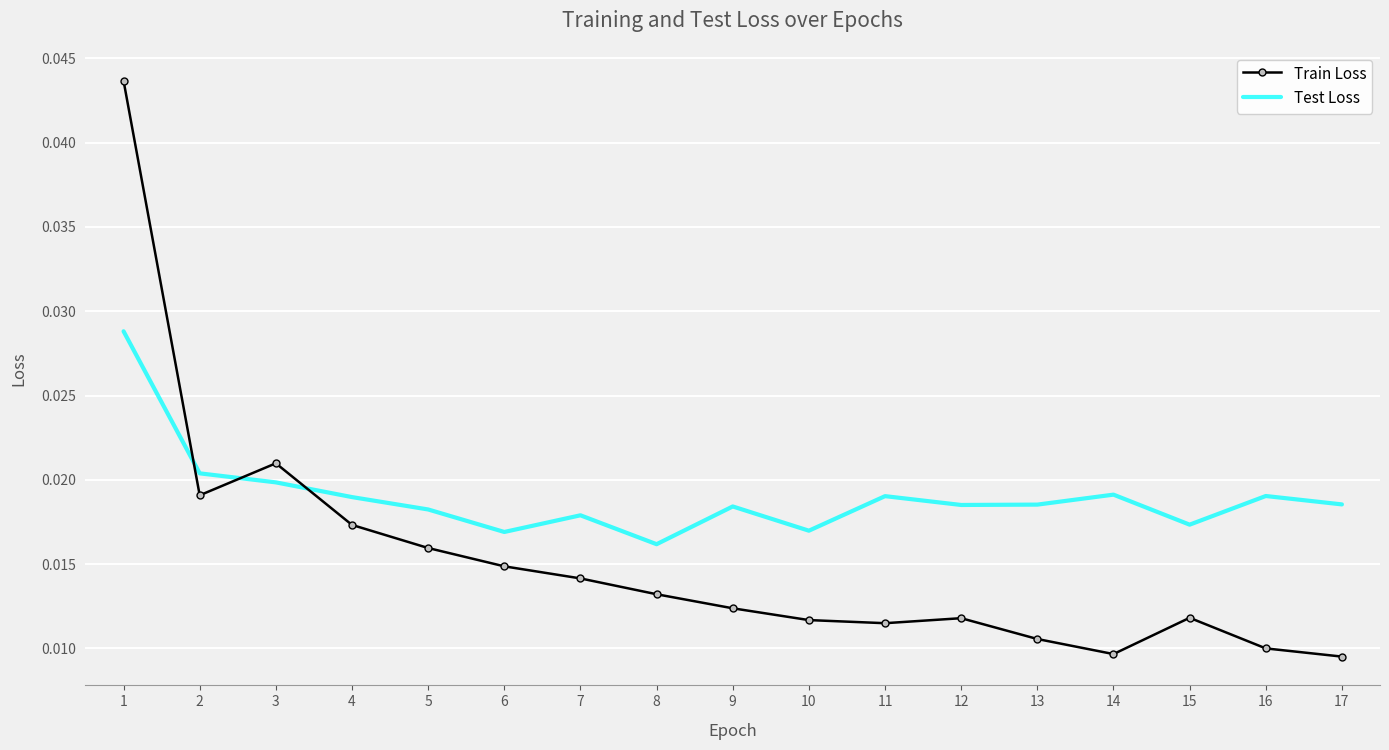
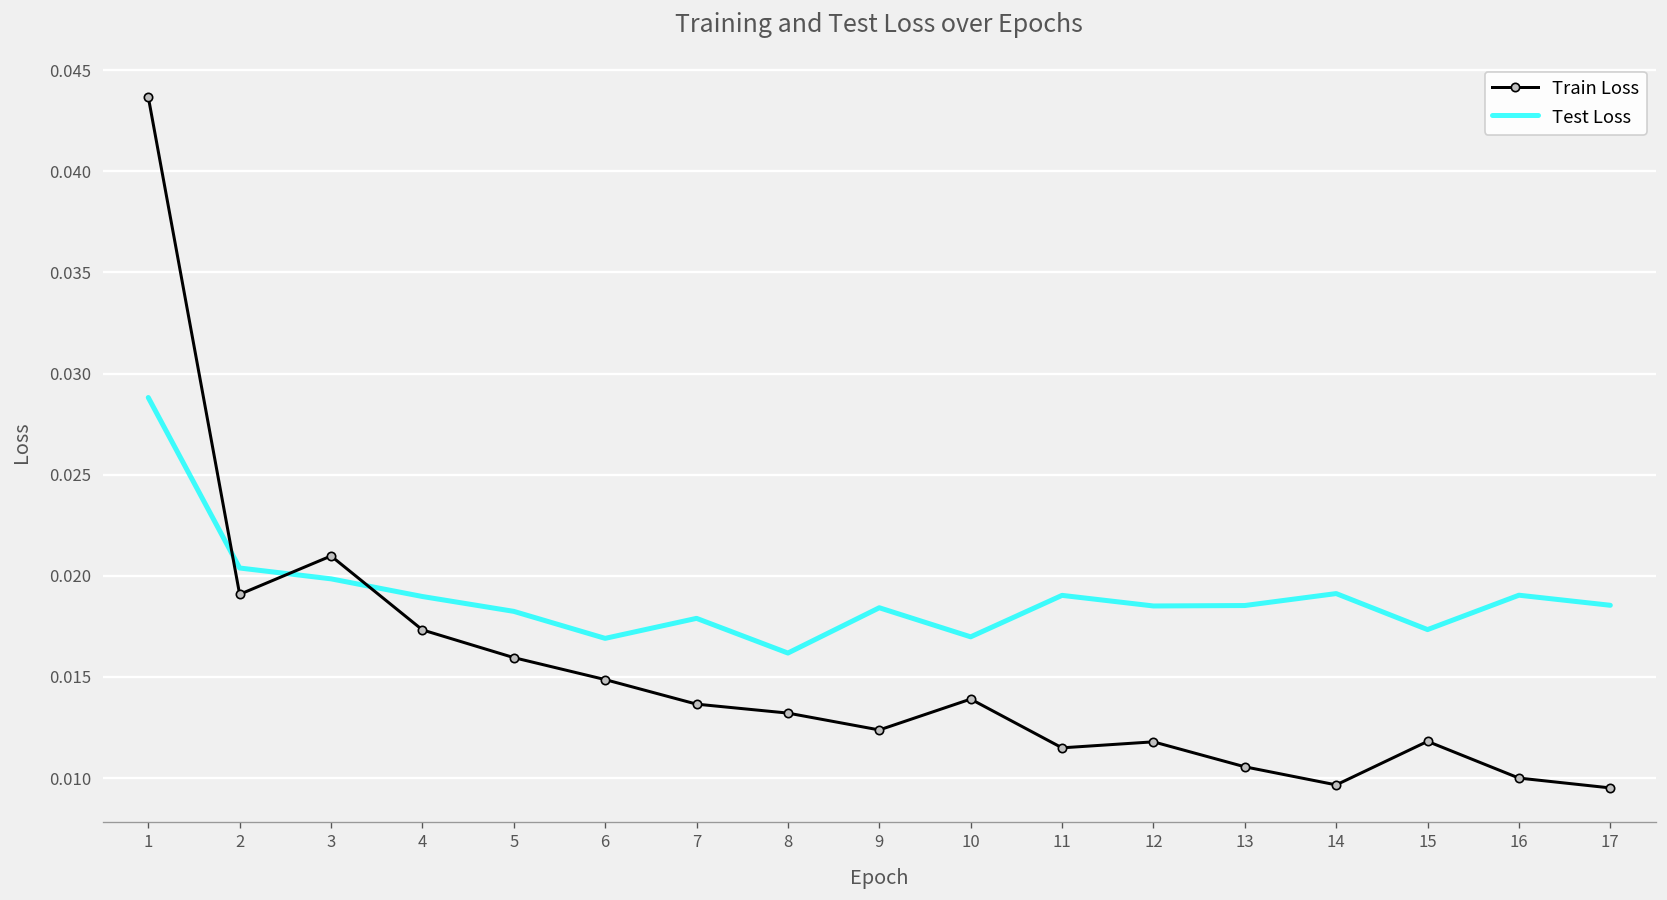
  {
    "Train Loss": {
      "1": 0.0437,
      "2": 0.0191,
      "3": 0.0210,
      "4": 0.0173,
      "5": 0.0160,
      "6": 0.0149,
-     "7": 0.0142,
+     "7": 0.0137,
      "8": 0.0132,
      "9": 0.0124,
-     "10": 0.0117,
+     "10": 0.0139,
      "11": 0.0115,
      "12": 0.0118,
      "13": 0.0106,
      "14": 0.0097,
      "15": 0.0118,
      "16": 0.0100,
      "17": 0.0095
    },
    "Test Loss": {
      "1": 0.0288,
      "2": 0.0204,
      "3": 0.0199,
      "4": 0.0190,
      "5": 0.0182,
      "6": 0.0169,
      "7": 0.0179,
      "8": 0.0162,
      "9": 0.0184,
      "10": 0.0170,
      "11": 0.0190,
      "12": 0.0185,
      "13": 0.0185,
      "14": 0.0191,
      "15": 0.0173,
      "16": 0.0190,
      "17": 0.0185
    }
  }
